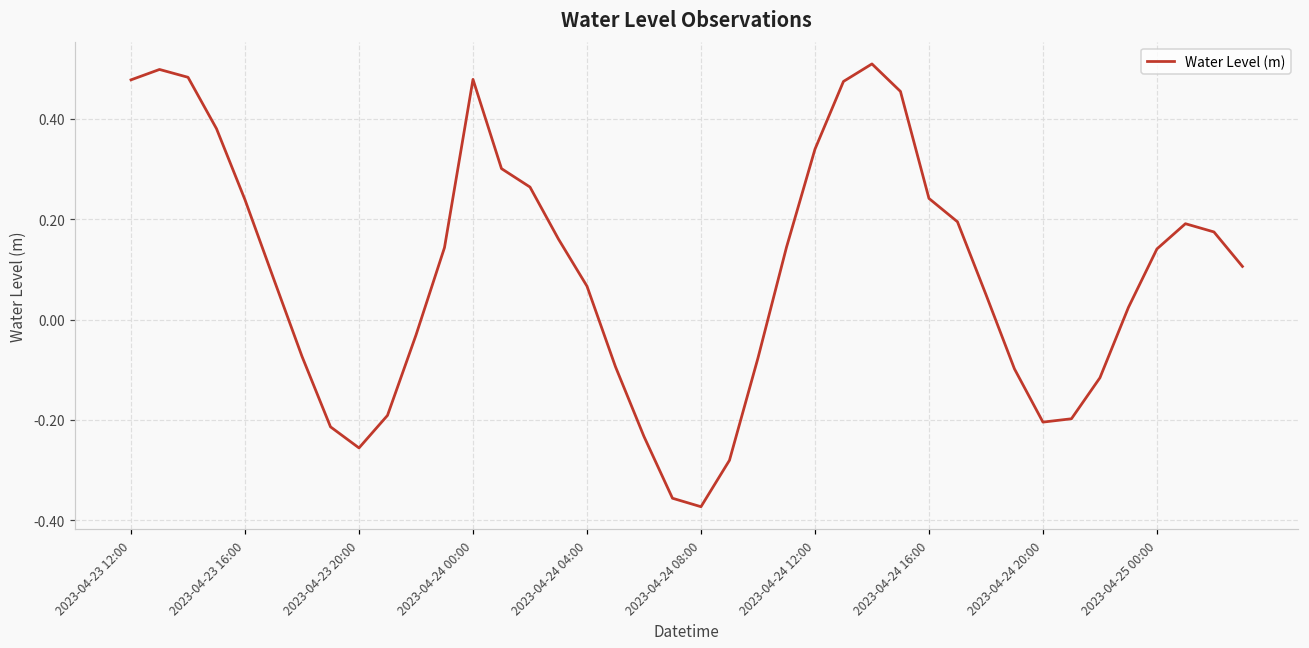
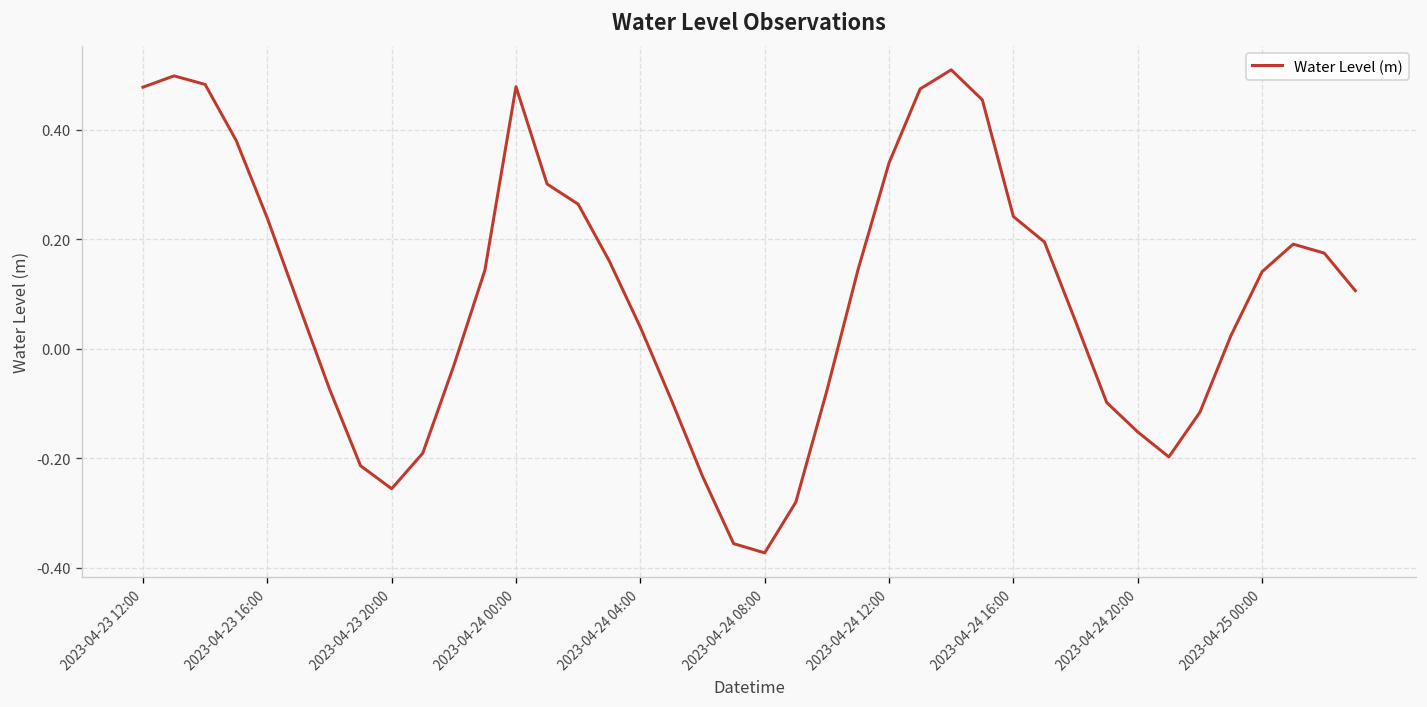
  {
    "2023-04-23 12:00": 0.48,
    "2023-04-23 16:00": 0.24,
    "2023-04-23 20:00": -0.26,
    "2023-04-24 00:00": 0.48,
-   "2023-04-24 04:00": 0.07,
+   "2023-04-24 04:00": 0.04,
    "2023-04-24 08:00": -0.37,
    "2023-04-24 12:00": 0.34,
    "2023-04-24 16:00": 0.24,
-   "2023-04-24 20:00": -0.20,
+   "2023-04-24 20:00": -0.15,
    "2023-04-25 00:00": 0.14
  }
